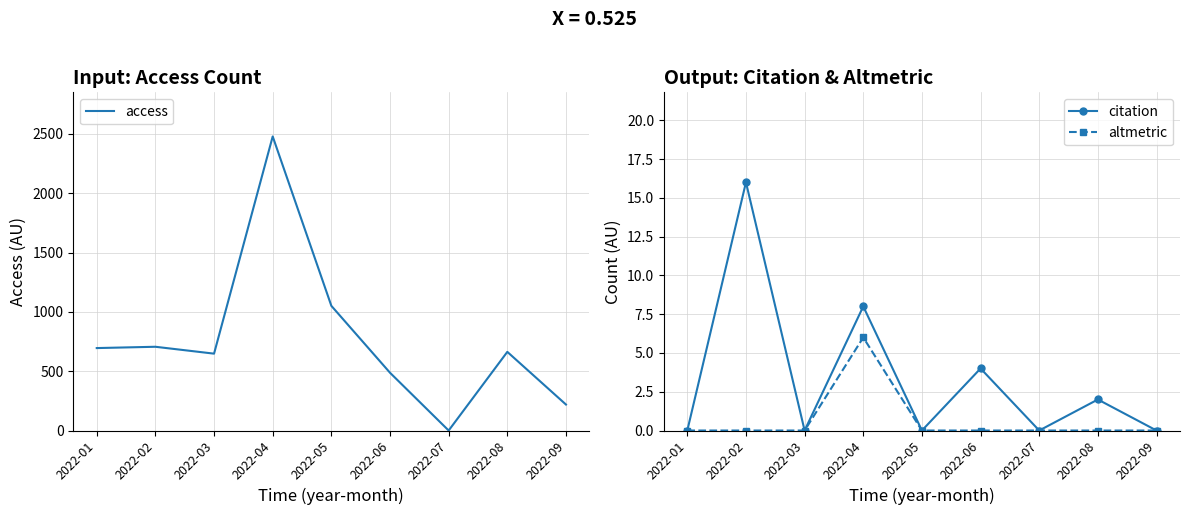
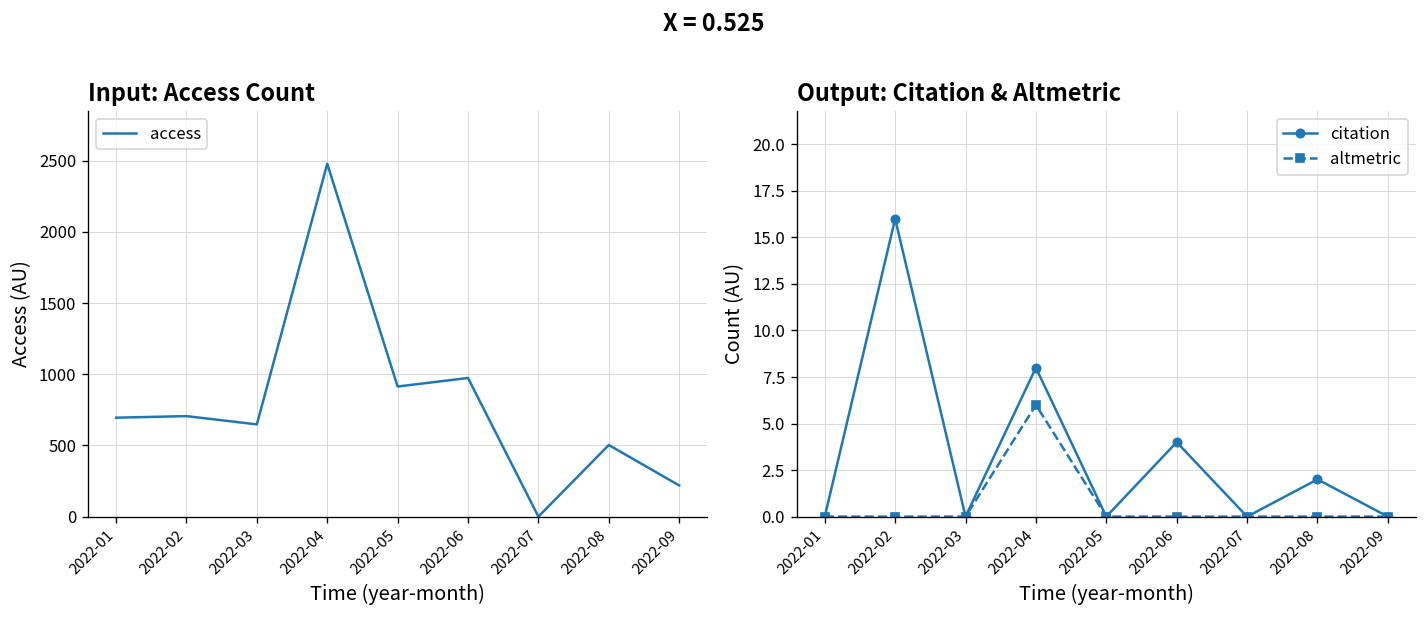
  {
    "Input: Access Count": {
      "2022-01": 700,
      "2022-02": 710,
      "2022-03": 650,
      "2022-04": 2480,
-     "2022-05": 1050,
-     "2022-06": 490,
+     "2022-05": 910,
+     "2022-06": 970,
      "2022-07": 0,
-     "2022-08": 660,
+     "2022-08": 500,
      "2022-09": 220
    }
  }
